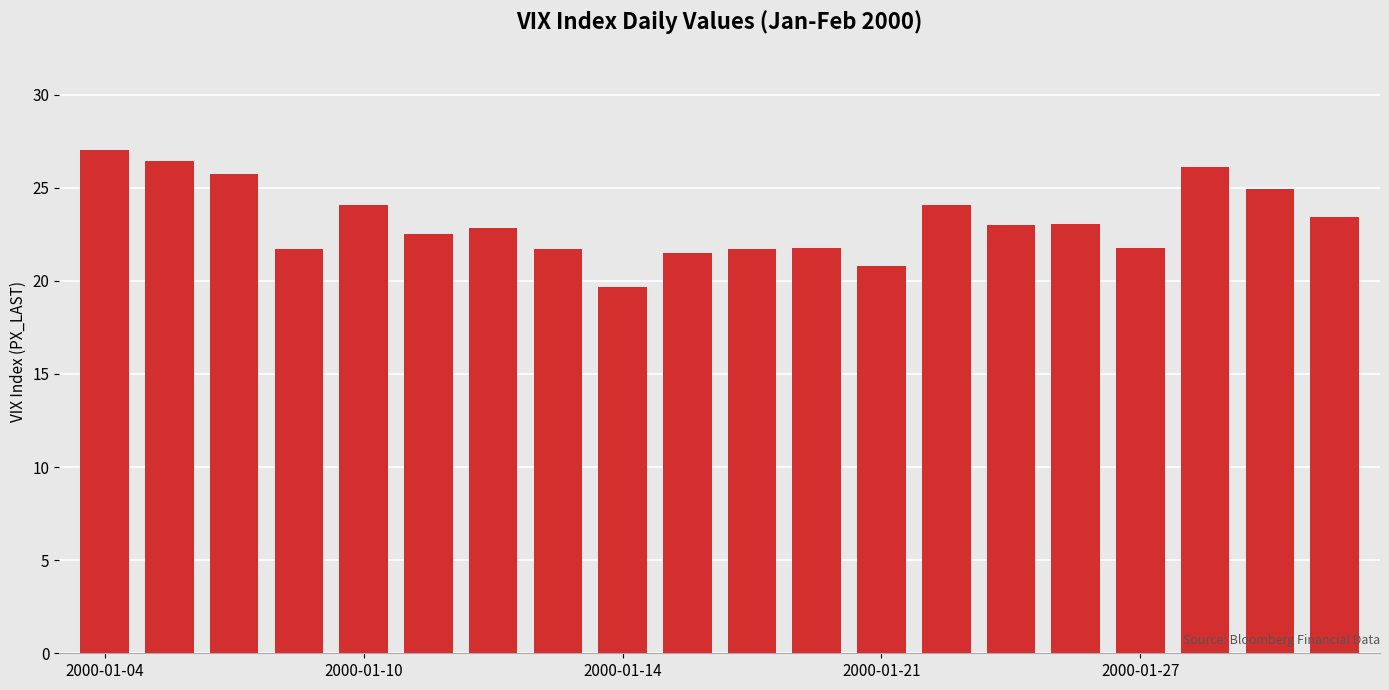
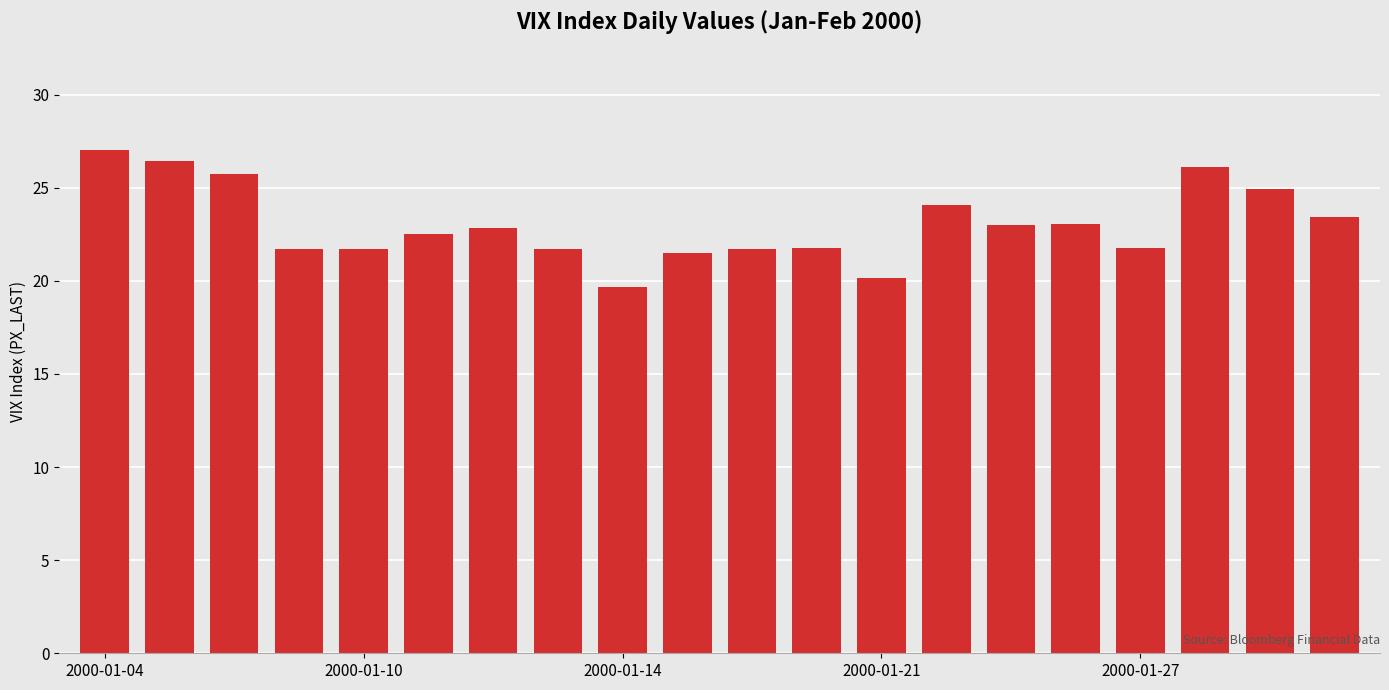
  {
    "2000-01-04": 27.0,
-   "2000-01-10": 24.1,
+   "2000-01-10": 21.7,
    "2000-01-14": 19.7,
-   "2000-01-21": 20.8,
+   "2000-01-21": 20.1,
    "2000-01-27": 21.8
  }
